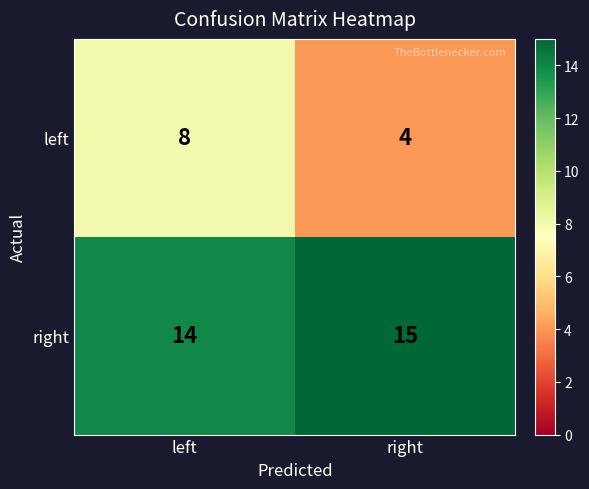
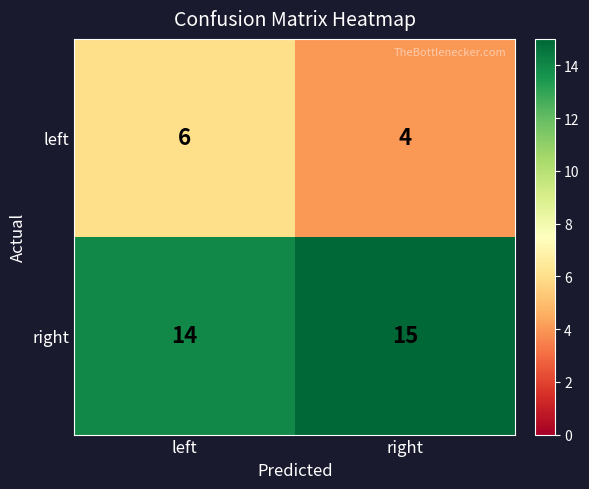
  {
    "left": {
-     "left": 8
+     "left": 6
    },
    "right": {
      "left": 14,
      "right": 15
    }
  }
